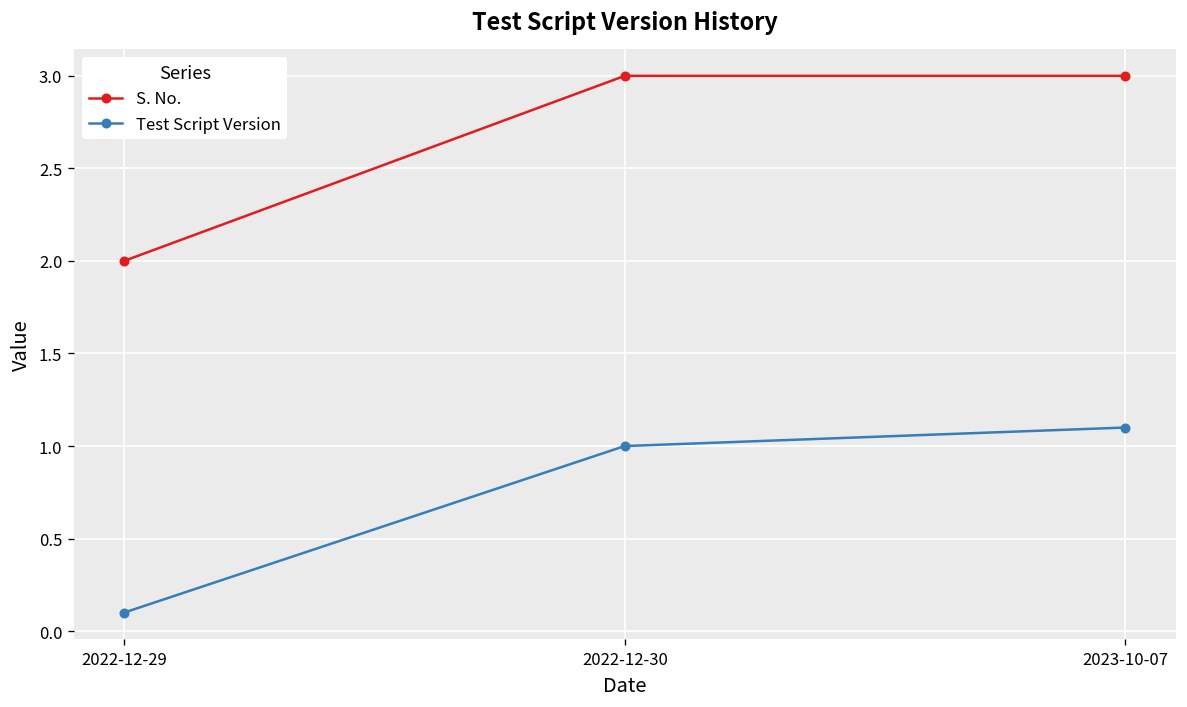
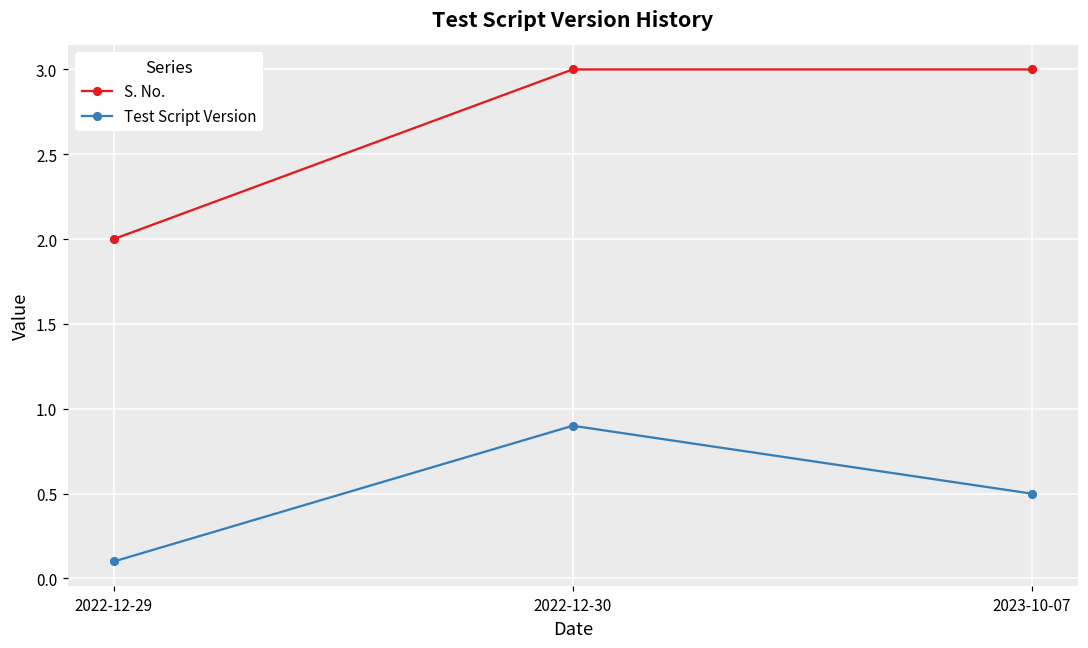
  {
    "S. No.": {
      "2022-12-29": 2.0,
      "2022-12-30": 3.0,
      "2023-10-07": 3.0
    },
    "Test Script Version": {
      "2022-12-29": 0.1,
-     "2022-12-30": 1.0,
-     "2023-10-07": 1.1
+     "2022-12-30": 0.9,
+     "2023-10-07": 0.5
    }
  }
